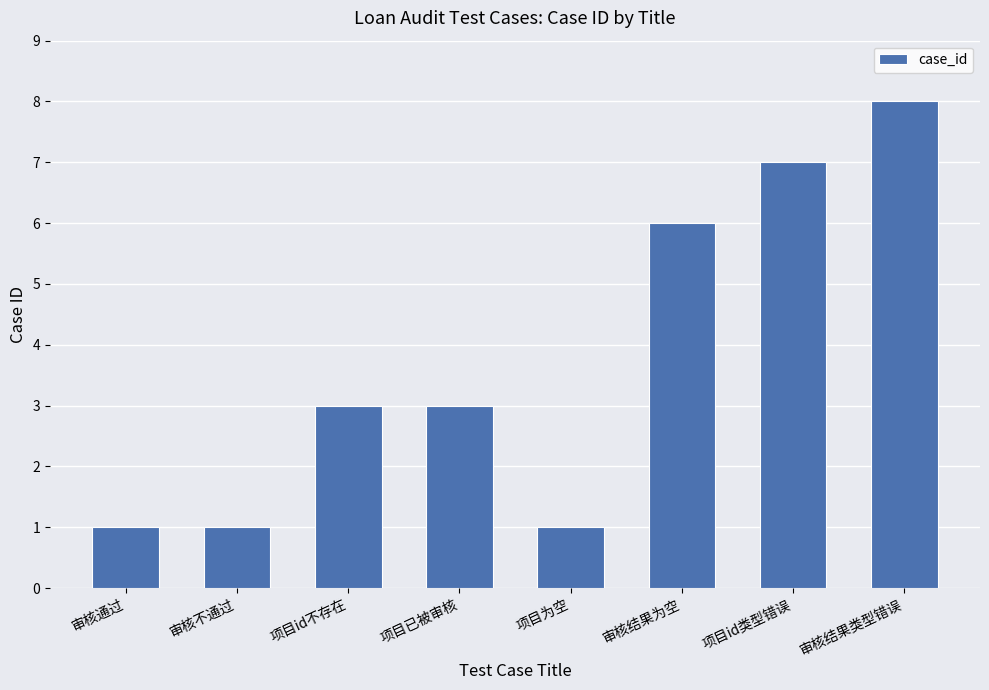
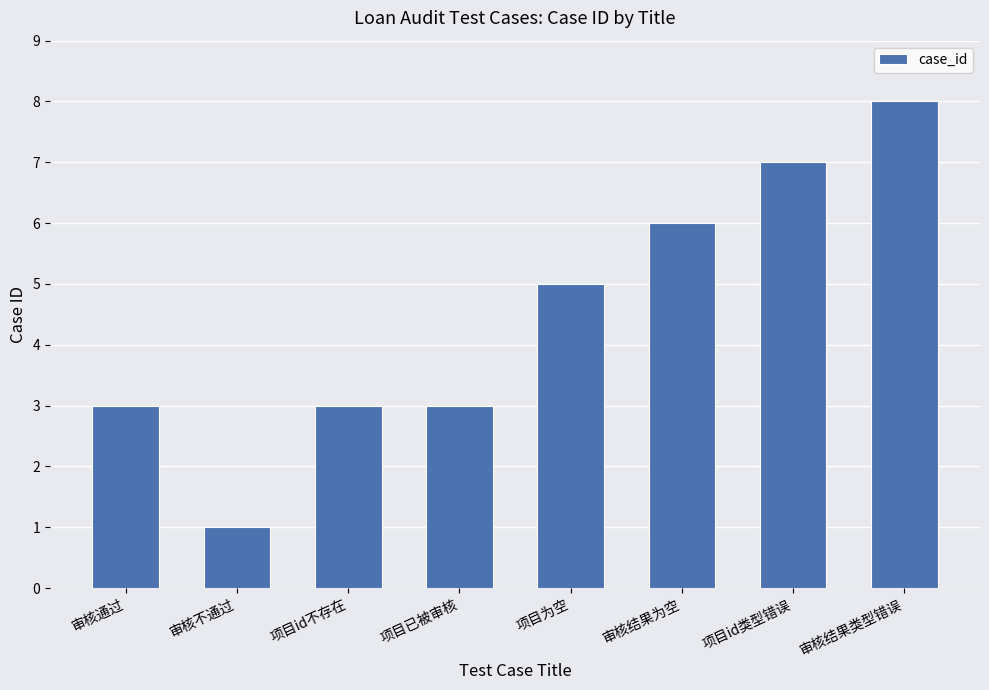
  {
-   "审核通过": 1,
+   "审核通过": 3,
    "审核不通过": 1,
    "项目id不存在": 3,
    "项目已被审核": 3,
-   "项目为空": 1,
+   "项目为空": 5,
    "审核结果为空": 6,
    "项目id类型错误": 7,
    "审核结果类型错误": 8
  }
